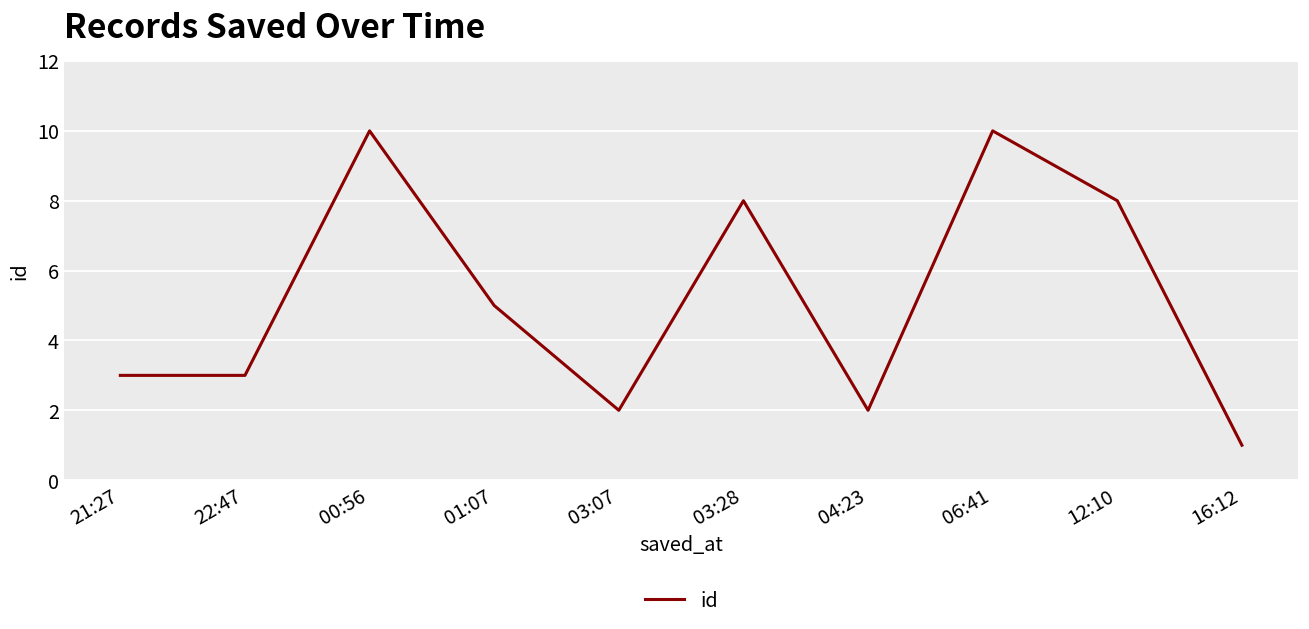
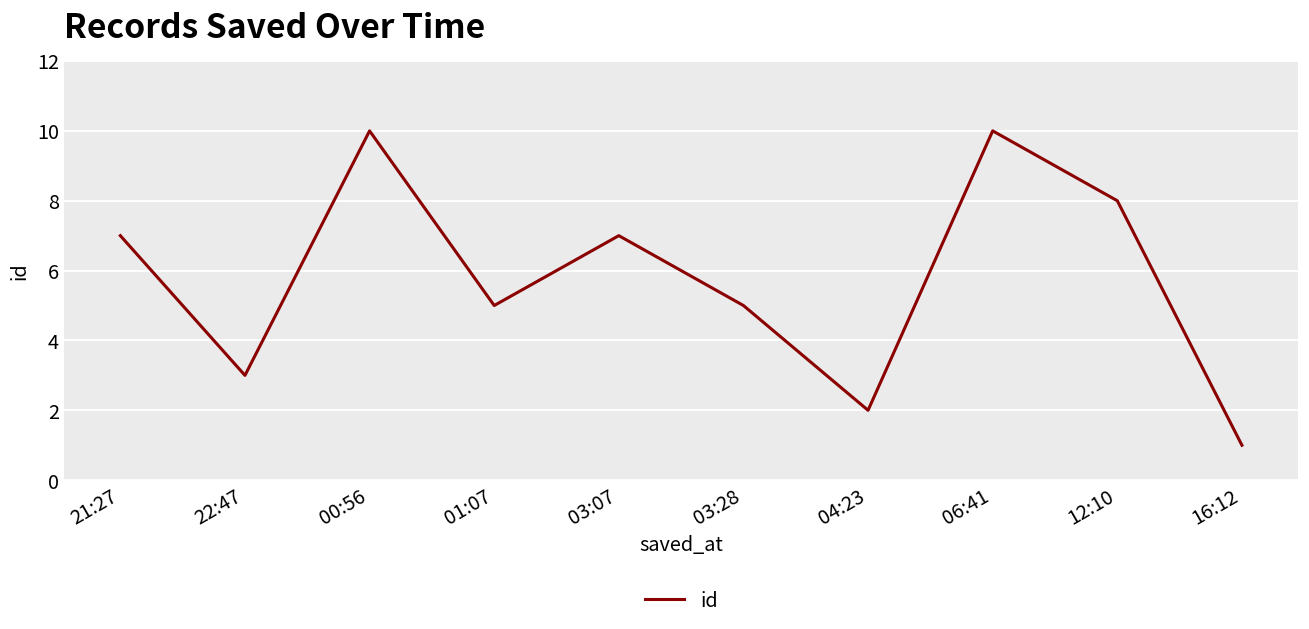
  {
-   "21:27": 3,
+   "21:27": 7,
    "22:47": 3,
    "00:56": 10,
    "01:07": 5,
-   "03:07": 2,
-   "03:28": 8,
+   "03:07": 7,
+   "03:28": 5,
    "04:23": 2,
    "06:41": 10,
    "12:10": 8,
    "16:12": 1
  }
